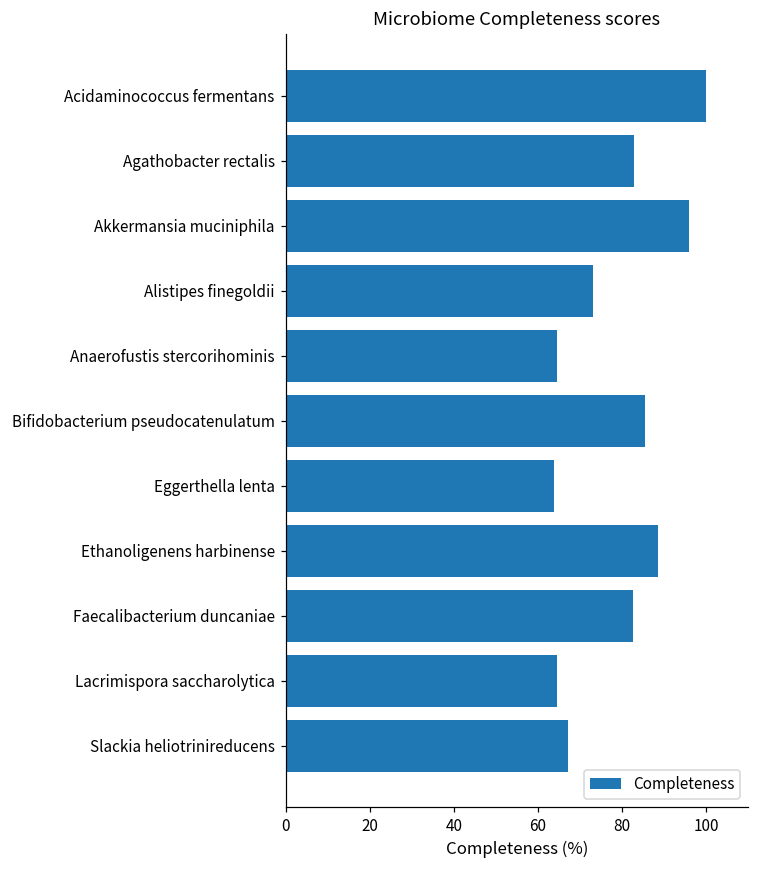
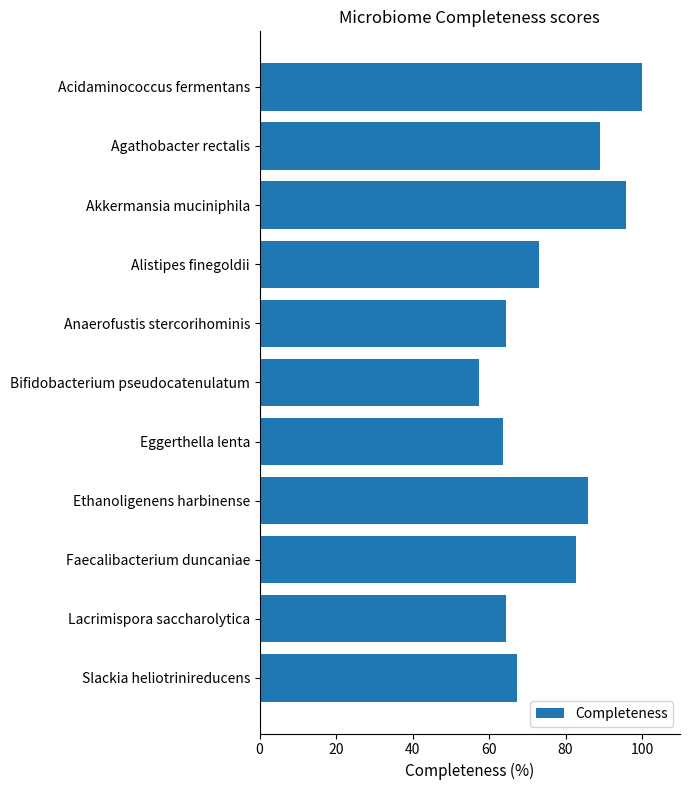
  {
    "Acidaminococcus fermentans": 100,
-   "Agathobacter rectalis": 83,
+   "Agathobacter rectalis": 89,
    "Akkermansia muciniphila": 96,
    "Alistipes finegoldii": 73,
    "Anaerofustis stercorihominis": 64,
-   "Bifidobacterium pseudocatenulatum": 85,
+   "Bifidobacterium pseudocatenulatum": 57,
    "Eggerthella lenta": 64,
-   "Ethanoligenens harbinense": 88,
+   "Ethanoligenens harbinense": 86,
    "Faecalibacterium duncaniae": 83,
    "Lacrimispora saccharolytica": 64,
    "Slackia heliotrinireducens": 67
  }
